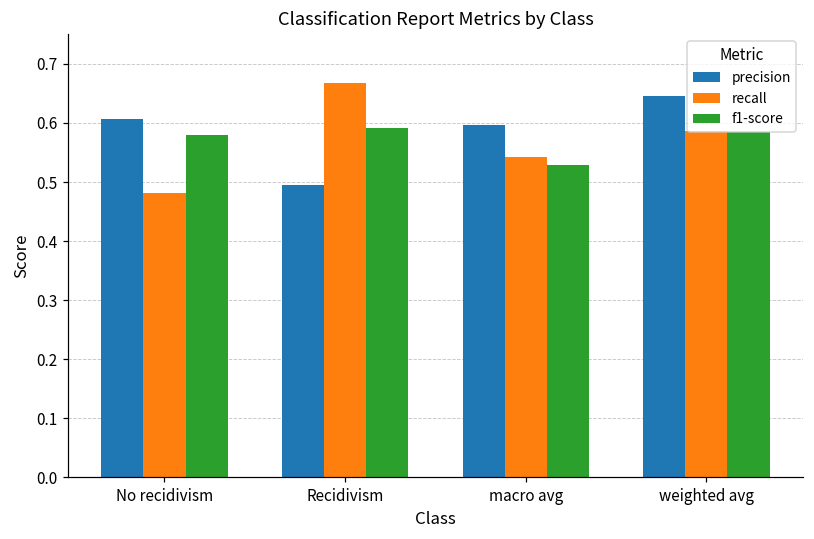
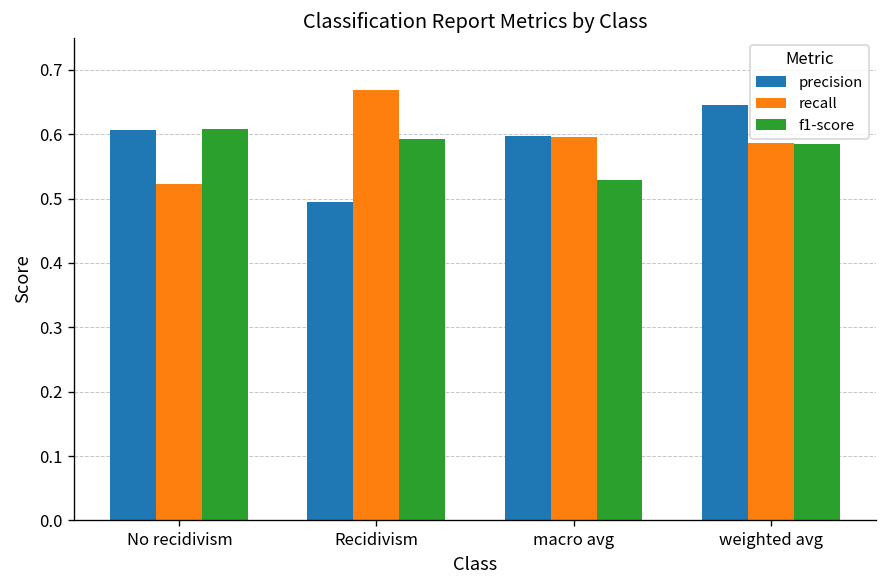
  {
    "precision": {
      "No recidivism": 0.61,
      "Recidivism": 0.50,
      "macro avg": 0.60,
      "weighted avg": 0.65
    },
    "recall": {
-     "No recidivism": 0.48,
+     "No recidivism": 0.52,
      "Recidivism": 0.67,
-     "macro avg": 0.54
+     "macro avg": 0.60
    },
    "f1-score": {
-     "No recidivism": 0.58,
+     "No recidivism": 0.61,
      "Recidivism": 0.59,
      "macro avg": 0.53,
      "weighted avg": 0.59
    }
  }
